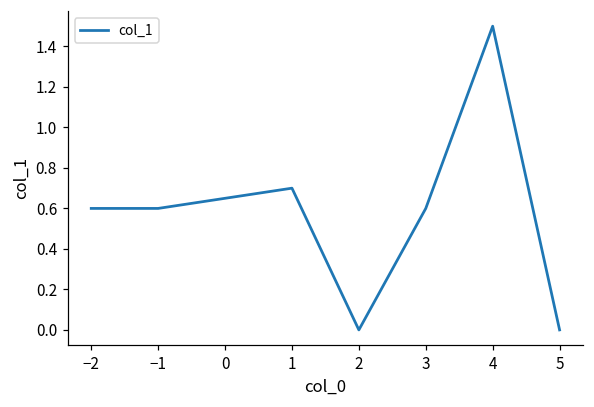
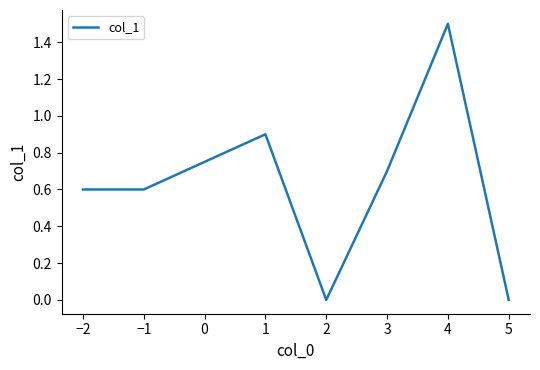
  {
    "−2": 0.6,
    "−1": 0.6,
-   "1": 0.7,
+   "1": 0.9,
    "2": 0.0,
-   "3": 0.6,
+   "3": 0.7,
    "4": 1.5,
    "5": 0.0
  }
